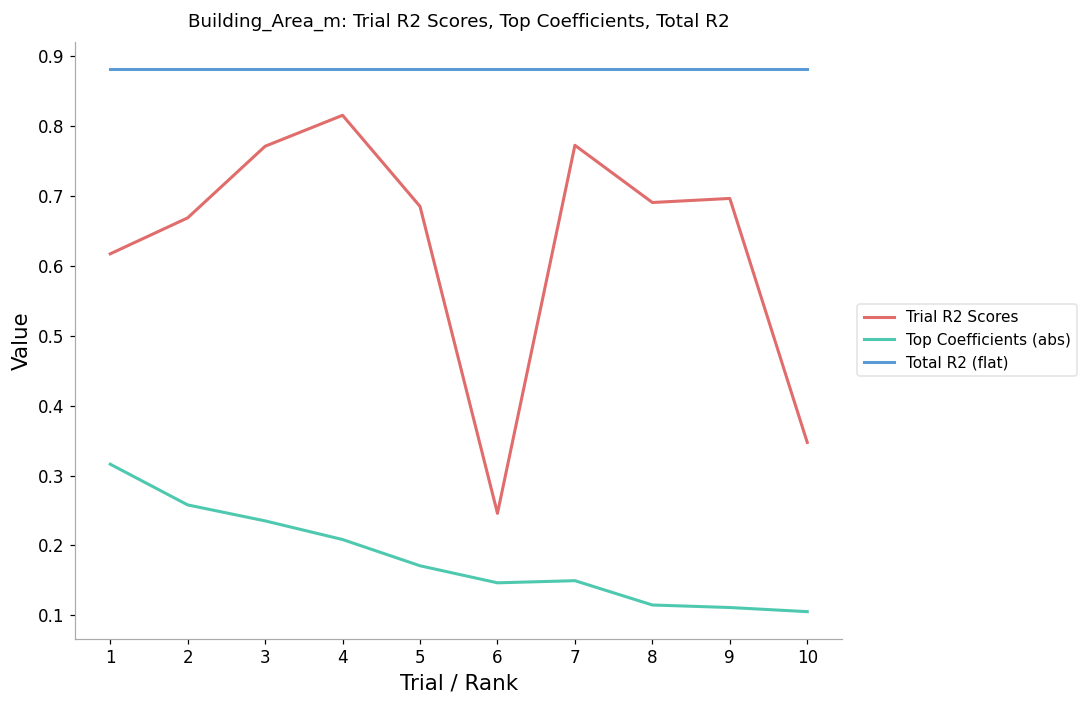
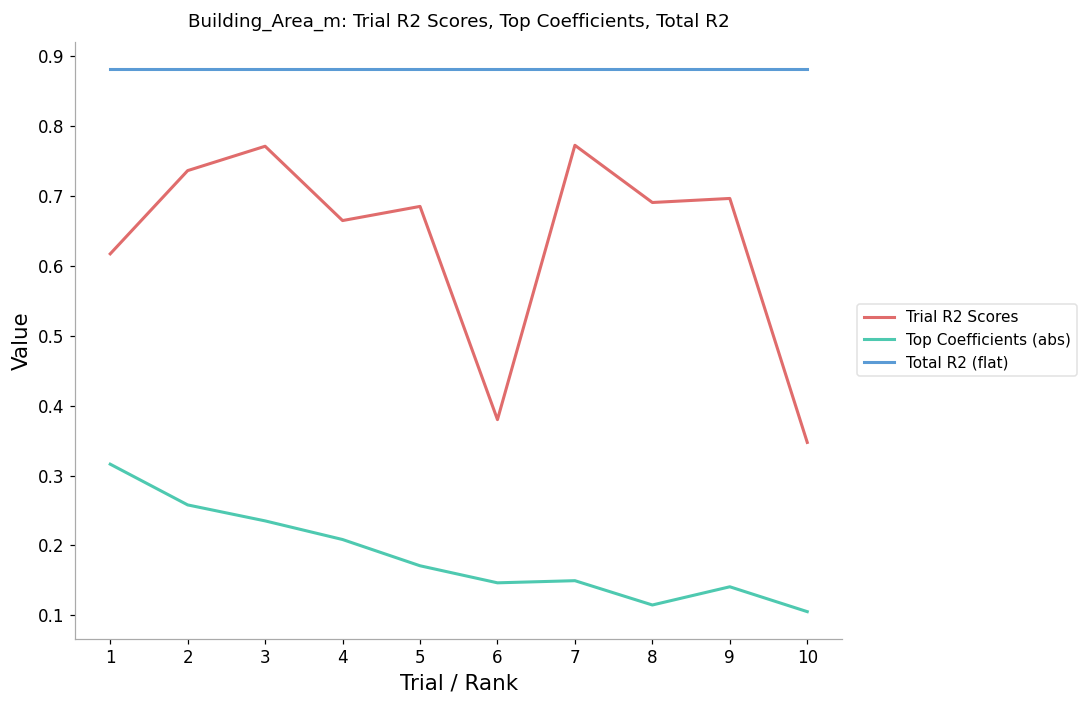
  {
    "Trial R2 Scores": {
      "1": 0.62,
-     "2": 0.67,
+     "2": 0.74,
      "3": 0.77,
-     "4": 0.82,
+     "4": 0.67,
      "5": 0.69,
-     "6": 0.25,
+     "6": 0.38,
      "7": 0.77,
      "8": 0.69,
      "9": 0.70,
      "10": 0.35
    },
    "Top Coefficients (abs)": {
      "1": 0.32,
      "2": 0.26,
      "3": 0.24,
      "4": 0.21,
      "5": 0.17,
      "6": 0.15,
      "7": 0.15,
      "8": 0.11,
-     "9": 0.11,
+     "9": 0.14,
      "10": 0.11
    },
    "Total R2 (flat)": {
      "1": 0.88,
      "2": 0.88,
      "3": 0.88,
      "4": 0.88,
      "5": 0.88,
      "6": 0.88,
      "7": 0.88,
      "8": 0.88,
      "9": 0.88,
      "10": 0.88
    }
  }
